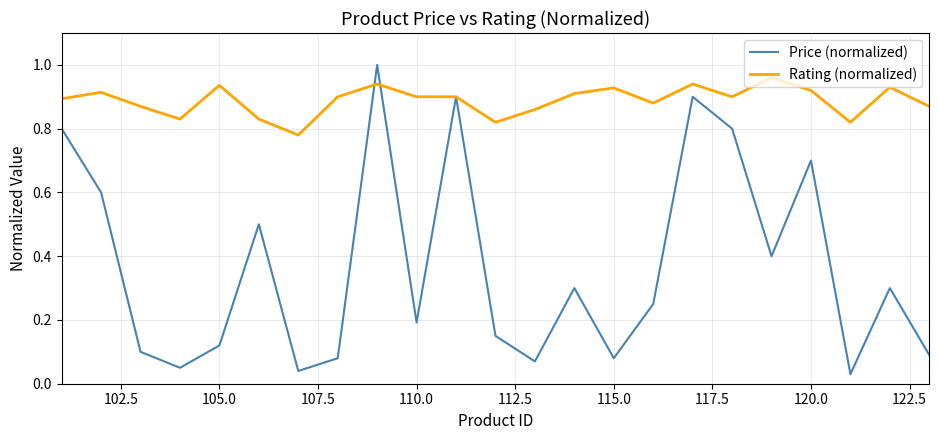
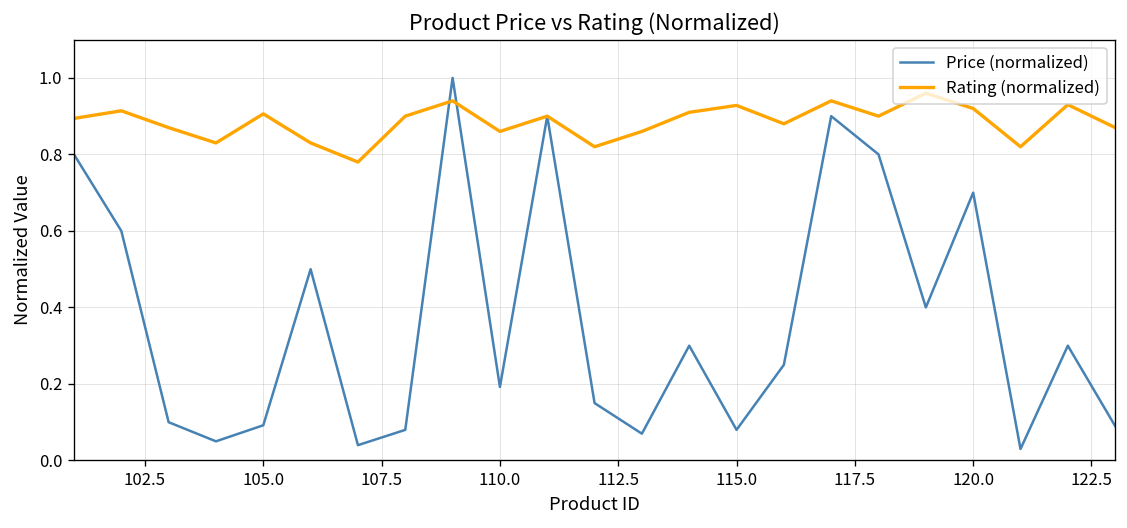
  {
    "Price (normalized)": {
-     "105.0": 0.12,
+     "105.0": 0.09,
      "110.0": 0.19,
      "115.0": 0.08,
      "120.0": 0.70
    },
    "Rating (normalized)": {
-     "105.0": 0.94,
-     "110.0": 0.90,
+     "105.0": 0.91,
+     "110.0": 0.86,
      "115.0": 0.93,
      "120.0": 0.92
    }
  }
